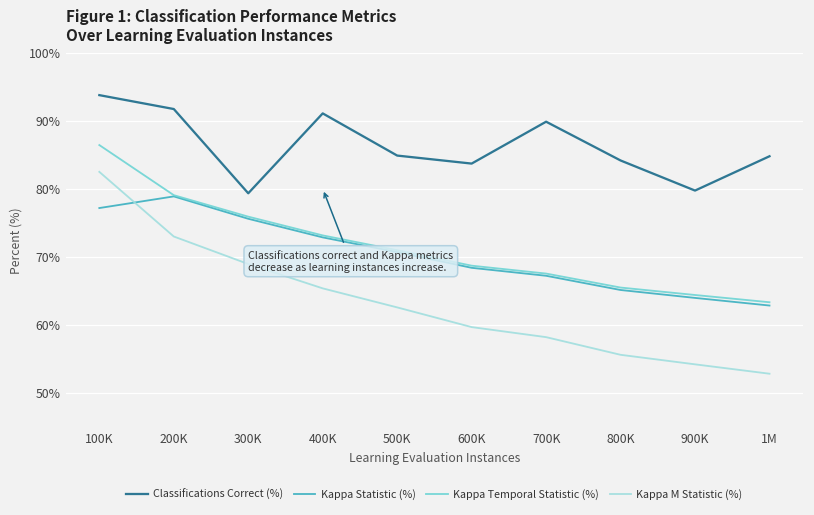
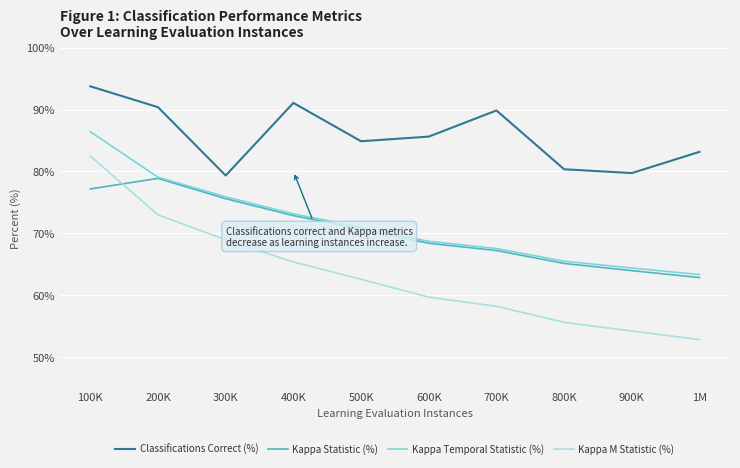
  {
    "Classifications Correct (%)": {
      "100K": "94%",
-     "200K": "92%",
+     "200K": "90%",
      "300K": "79%",
      "400K": "91%",
      "500K": "85%",
-     "600K": "84%",
+     "600K": "86%",
      "700K": "90%",
-     "800K": "84%",
+     "800K": "80%",
      "900K": "80%",
-     "1M": "85%"
+     "1M": "83%"
    },
    "Kappa Statistic (%)": {
      "100K": "77%",
      "900K": "64%",
      "1M": "63%"
    }
  }
